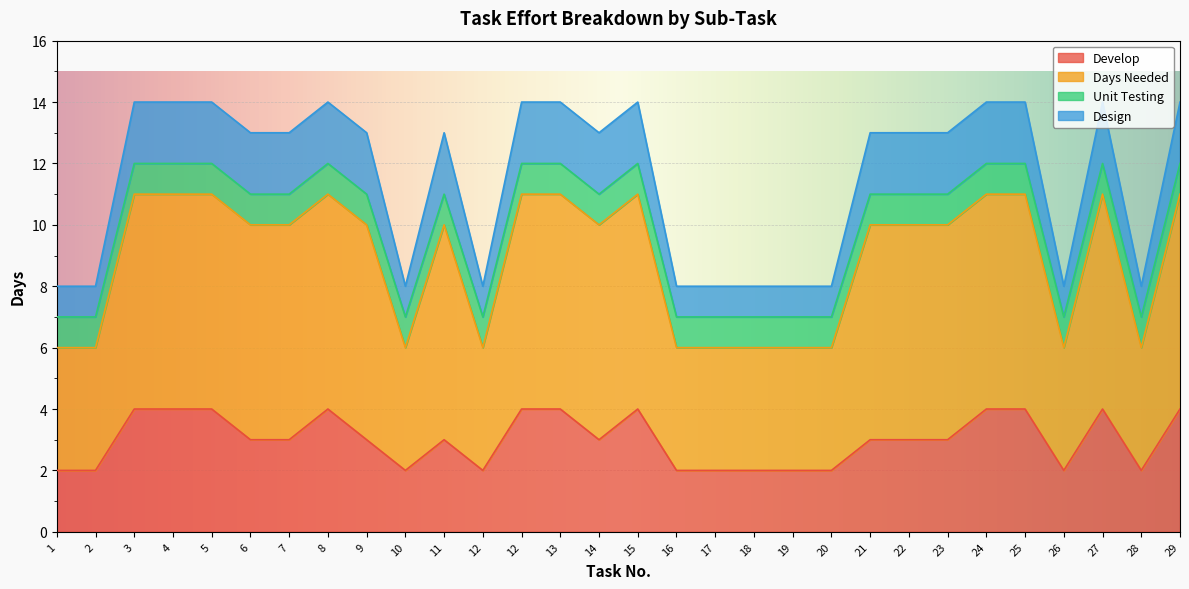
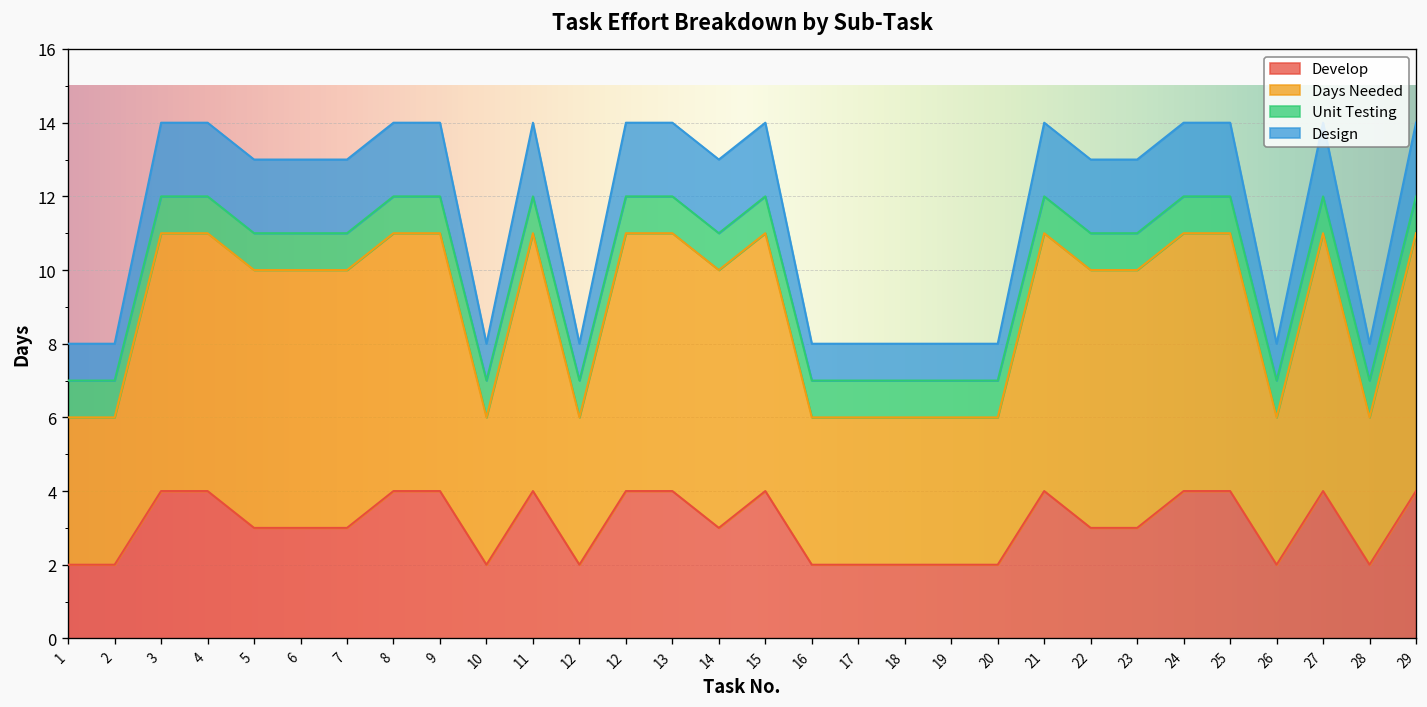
  {
    "Develop": {
      "1": 2,
      "2": 2,
      "3": 4,
      "4": 4,
-     "5": 4,
+     "5": 3,
      "6": 3,
      "7": 3,
      "8": 4,
-     "9": 3,
+     "9": 4,
      "10": 2,
-     "11": 3,
+     "11": 4,
      "13": 4,
      "14": 3,
      "15": 4,
      "16": 2,
      "17": 2,
      "18": 2,
      "19": 2,
      "20": 2,
-     "21": 3,
+     "21": 4,
      "22": 3,
      "23": 3,
      "24": 4,
      "25": 4,
      "26": 2,
      "27": 4,
      "28": 2,
      "29": 4
    },
    "Days Needed": {
      "1": 4,
      "2": 4,
      "3": 7,
      "4": 7,
      "5": 7,
      "6": 7,
      "7": 7,
      "8": 7,
      "9": 7,
      "10": 4,
      "11": 7,
      "13": 7,
      "14": 7,
      "15": 7,
      "16": 4,
      "17": 4,
      "18": 4,
      "19": 4,
      "20": 4,
      "21": 7,
      "22": 7,
      "23": 7,
      "24": 7,
      "25": 7,
      "26": 4,
      "27": 7,
      "28": 4,
      "29": 7
    },
    "Unit Testing": {
      "1": 1,
      "2": 1,
      "3": 1,
      "4": 1,
      "5": 1,
      "6": 1,
      "7": 1,
      "8": 1,
      "9": 1,
      "10": 1,
      "11": 1,
      "13": 1,
      "14": 1,
      "15": 1,
      "16": 1,
      "17": 1,
      "18": 1,
      "19": 1,
      "20": 1,
      "21": 1,
      "22": 1,
      "23": 1,
      "24": 1,
      "25": 1,
      "26": 1,
      "27": 1,
      "28": 1,
      "29": 1
    },
    "Design": {
      "1": 1,
      "2": 1,
      "3": 2,
      "4": 2,
      "5": 2,
      "6": 2,
      "7": 2,
      "8": 2,
      "9": 2,
      "10": 1,
      "11": 2,
      "13": 2,
      "14": 2,
      "15": 2,
      "16": 1,
      "17": 1,
      "18": 1,
      "19": 1,
      "20": 1,
      "21": 2,
      "22": 2,
      "23": 2,
      "24": 2,
      "25": 2,
      "26": 1,
      "28": 1,
      "29": 2
    }
  }
